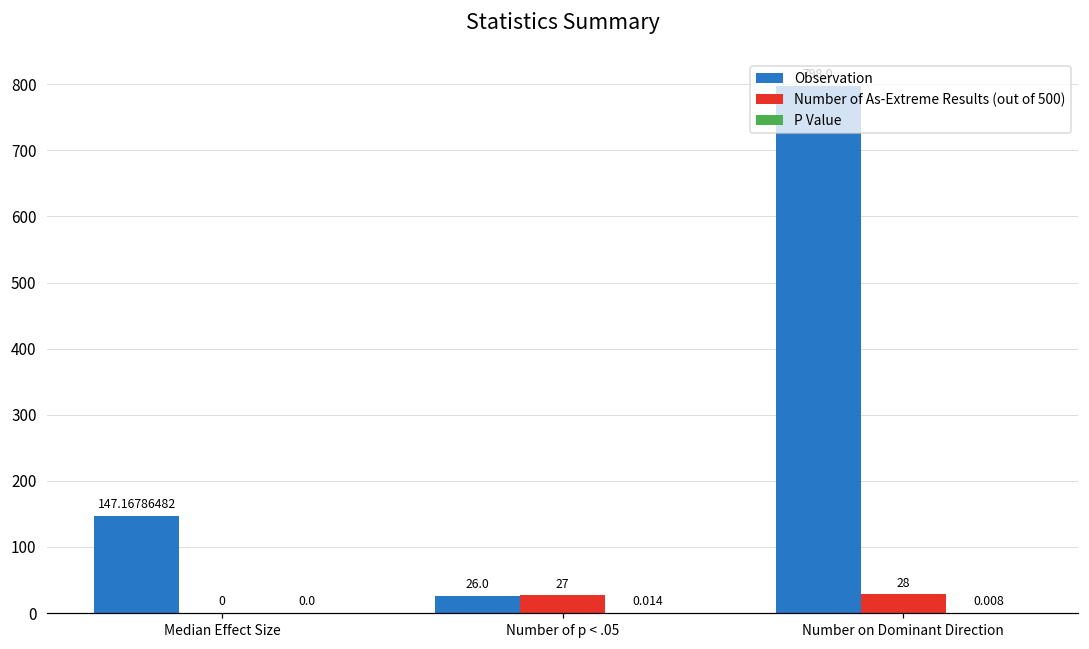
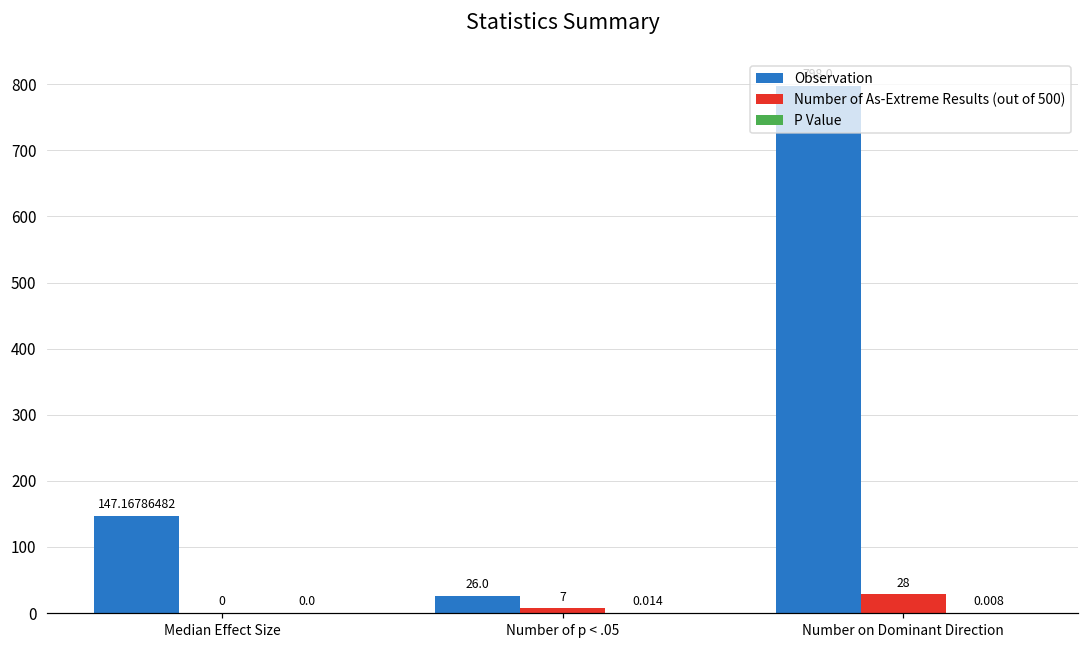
  {
    "Observation": {
      "Median Effect Size": 147.16786482,
      "Number of p < .05": 26.0
    },
    "Number of As-Extreme Results (out of 500)": {
      "Median Effect Size": 0,
-     "Number of p < .05": 27,
+     "Number of p < .05": 7,
      "Number on Dominant Direction": 28
    },
    "P Value": {
      "Median Effect Size": 0.0,
      "Number of p < .05": 0.014,
      "Number on Dominant Direction": 0.008
    }
  }
